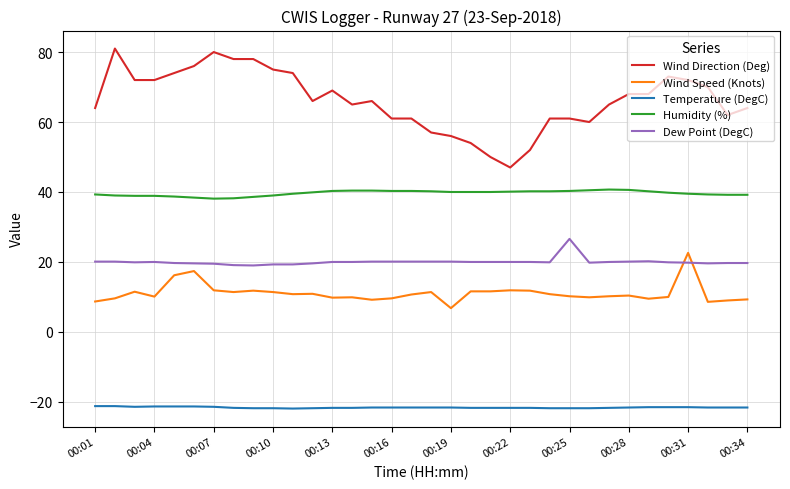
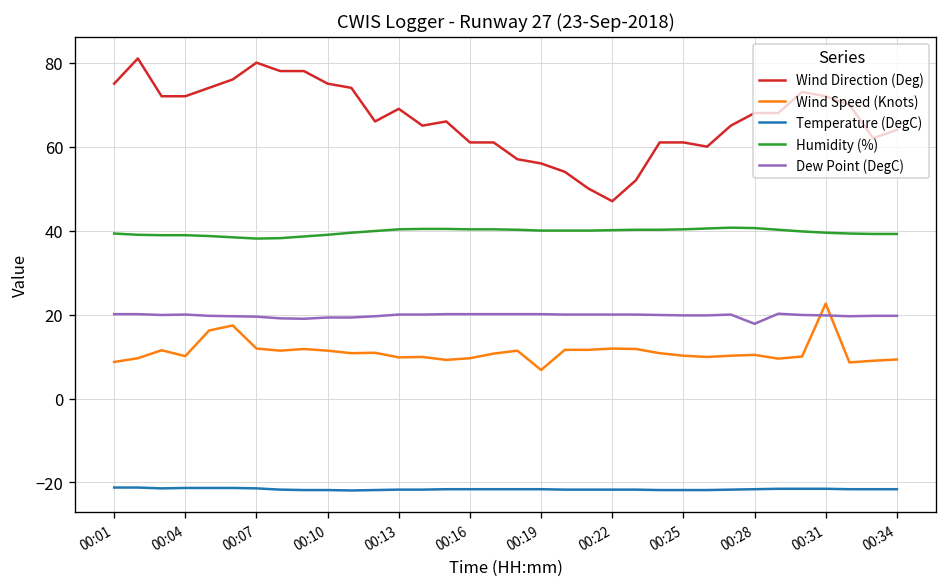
  {
    "Wind Direction (Deg)": {
-     "00:01": 64,
+     "00:01": 75,
      "00:04": 72,
      "00:07": 80,
      "00:10": 75,
      "00:13": 69,
      "00:16": 61,
      "00:19": 56,
      "00:22": 47,
      "00:25": 61
    },
    "Wind Speed (Knots)": {
      "00:01": 9,
      "00:04": 10,
      "00:07": 12,
      "00:10": 11,
      "00:13": 10,
      "00:16": 10,
      "00:19": 7,
      "00:22": 12,
      "00:25": 10,
      "00:28": 10,
      "00:31": 23,
      "00:34": 9
    },
    "Temperature (DegC)": {
      "00:01": -21,
      "00:04": -21,
      "00:07": -21,
      "00:10": -22,
      "00:13": -22,
      "00:16": -22,
      "00:19": -22,
      "00:22": -22,
      "00:25": -22,
      "00:28": -22,
      "00:31": -22,
      "00:34": -22
    },
    "Humidity (%)": {
      "00:01": 39,
      "00:04": 39,
      "00:07": 38,
      "00:10": 39,
      "00:13": 40,
      "00:16": 40,
      "00:19": 40,
      "00:22": 40,
      "00:25": 40,
      "00:28": 41,
      "00:31": 40,
      "00:34": 39
    },
    "Dew Point (DegC)": {
      "00:01": 20,
      "00:04": 20,
      "00:07": 20,
      "00:10": 19,
      "00:13": 20,
      "00:16": 20,
      "00:19": 20,
      "00:22": 20,
-     "00:25": 27,
-     "00:28": 20,
+     "00:25": 20,
+     "00:28": 18,
      "00:31": 20,
      "00:34": 20
    }
  }
